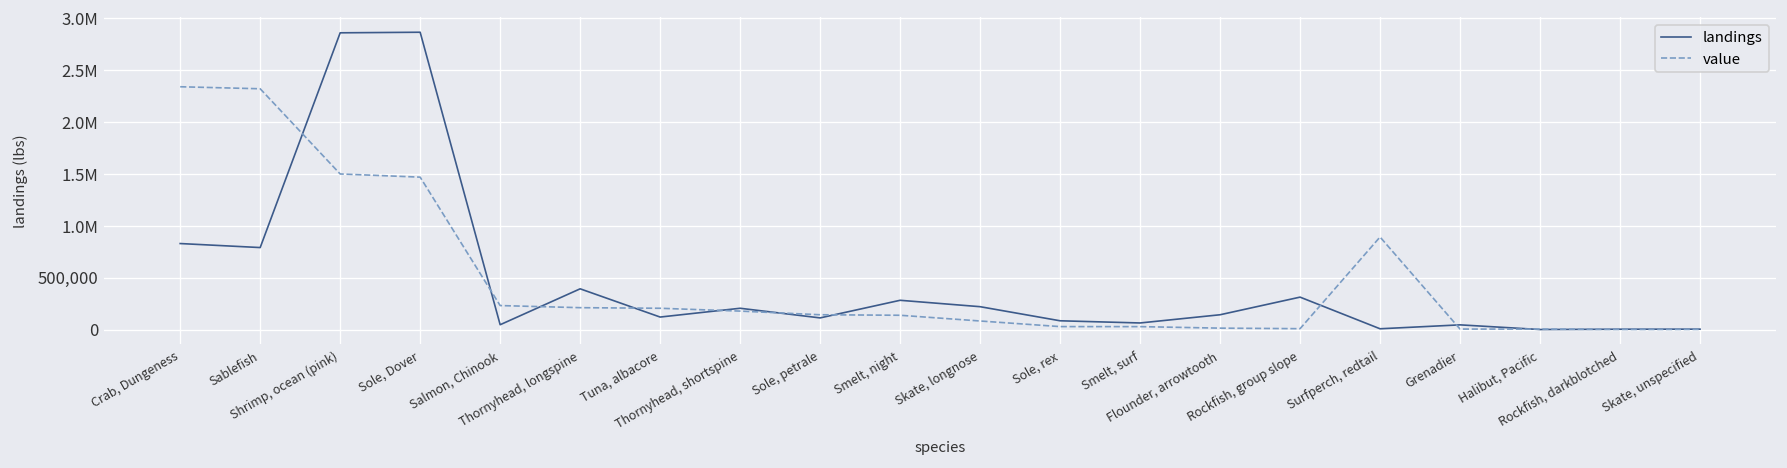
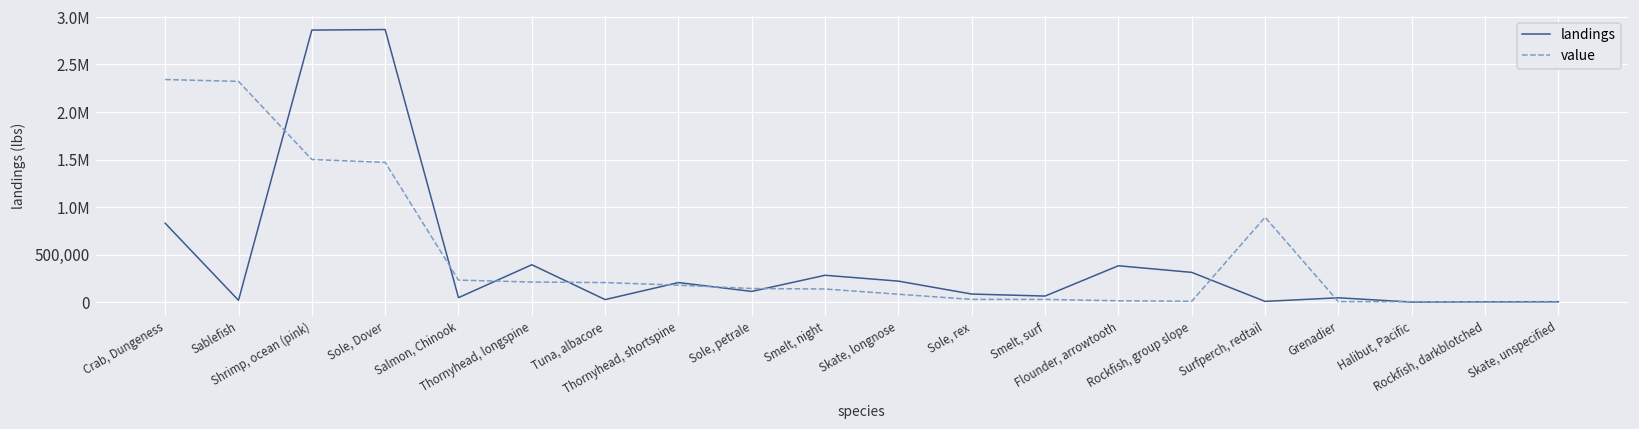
  {
    "landings": {
      "Crab, Dungeness": "800,000",
-     "Sablefish": "800,000",
+     "Sablefish": "0",
      "Shrimp, ocean (pink)": "2,900,000",
      "Sole, Dover": "2,900,000",
      "Salmon, Chinook": "0",
      "Thornyhead, longspine": "400,000",
-     "Tuna, albacore": "100,000",
+     "Tuna, albacore": "0",
      "Sole, petrale": "100,000",
      "Smelt, night": "300,000",
      "Skate, longnose": "200,000",
      "Sole, rex": "100,000",
      "Smelt, surf": "100,000",
-     "Flounder, arrowtooth": "100,000",
+     "Flounder, arrowtooth": "400,000",
      "Rockfish, group slope": "300,000",
      "Surfperch, redtail": "0",
      "Grenadier": "0"
    },
    "value": {
      "Crab, Dungeness": "2,300,000",
      "Sablefish": "2,300,000",
      "Shrimp, ocean (pink)": "1,500,000",
      "Sole, Dover": "1,500,000",
      "Salmon, Chinook": "200,000",
      "Thornyhead, longspine": "200,000",
      "Tuna, albacore": "200,000",
      "Sole, petrale": "100,000",
      "Smelt, night": "100,000",
      "Skate, longnose": "100,000",
      "Sole, rex": "0",
      "Smelt, surf": "0",
      "Flounder, arrowtooth": "0",
      "Rockfish, group slope": "0",
      "Surfperch, redtail": "900,000",
      "Grenadier": "0"
    }
  }
